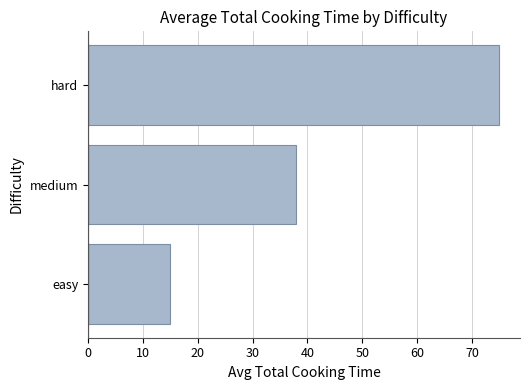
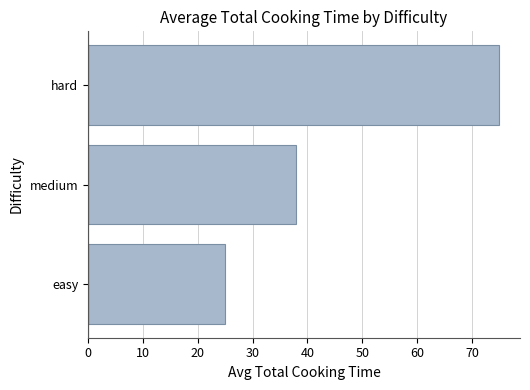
  {
    "hard": 75,
    "medium": 38,
-   "easy": 15
+   "easy": 25
  }
